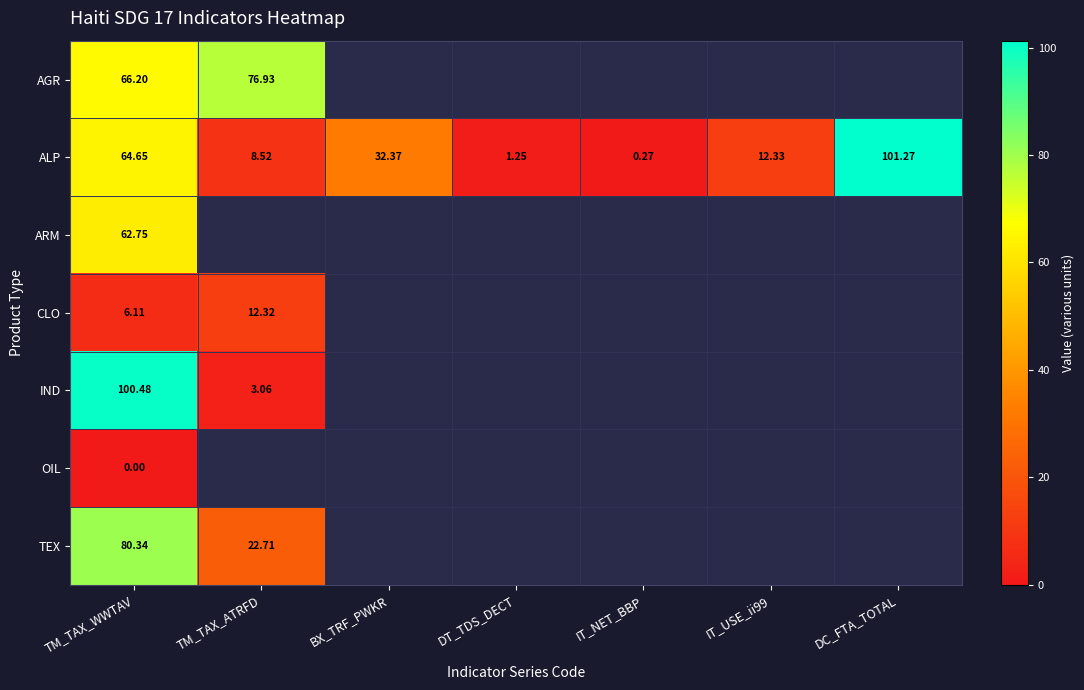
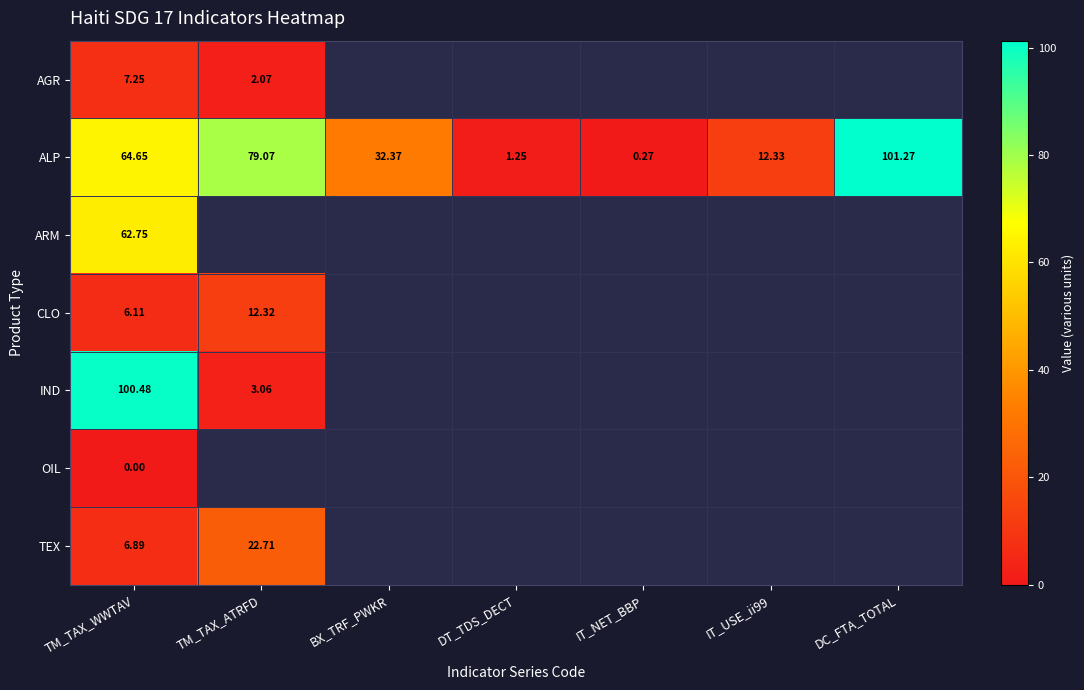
  {
    "AGR": {
-     "TM_TAX_WWTAV": 66.20,
-     "TM_TAX_ATRFD": 76.93
+     "TM_TAX_WWTAV": 7.25,
+     "TM_TAX_ATRFD": 2.07
    },
    "ALP": {
      "TM_TAX_WWTAV": 64.65,
-     "TM_TAX_ATRFD": 8.52,
+     "TM_TAX_ATRFD": 79.07,
      "BX_TRF_PWKR": 32.37,
      "DT_TDS_DECT": 1.25,
      "IT_NET_BBP": 0.27,
      "IT_USE_ii99": 12.33,
      "DC_FTA_TOTAL": 101.27
    },
    "ARM": {
      "TM_TAX_WWTAV": 62.75
    },
    "CLO": {
      "TM_TAX_WWTAV": 6.11,
      "TM_TAX_ATRFD": 12.32
    },
    "IND": {
      "TM_TAX_WWTAV": 100.48,
      "TM_TAX_ATRFD": 3.06
    },
    "OIL": {
      "TM_TAX_WWTAV": 0.00
    },
    "TEX": {
-     "TM_TAX_WWTAV": 80.34,
+     "TM_TAX_WWTAV": 6.89,
      "TM_TAX_ATRFD": 22.71
    }
  }
